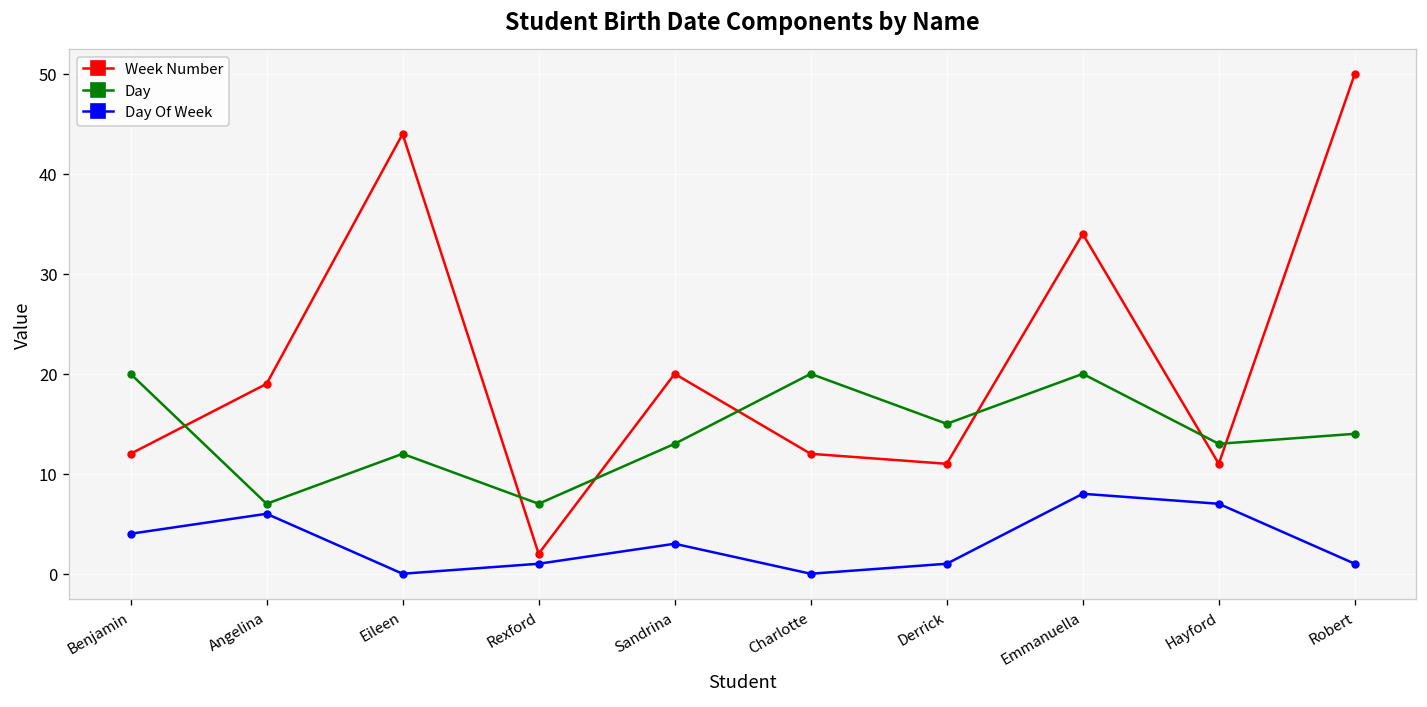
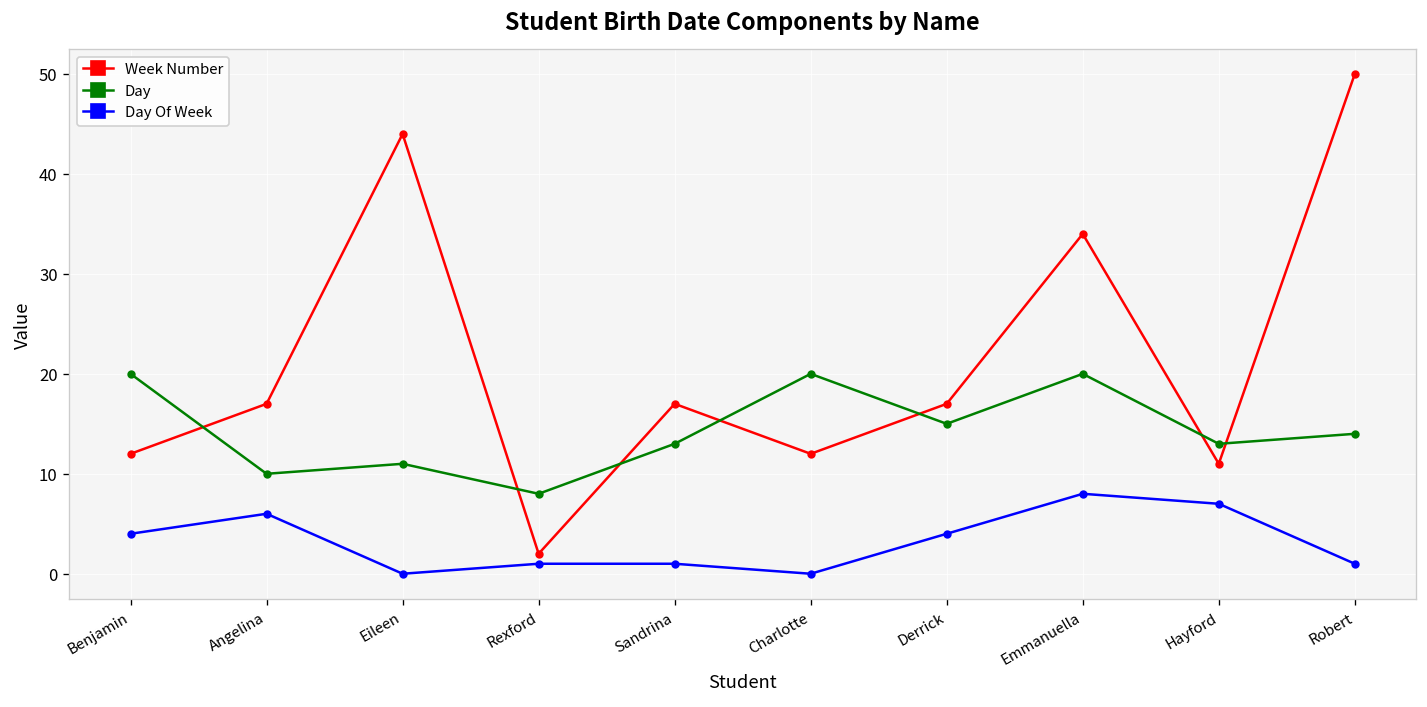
  {
    "Week Number": {
      "Benjamin": 12,
-     "Angelina": 19,
+     "Angelina": 17,
      "Eileen": 44,
      "Rexford": 2,
-     "Sandrina": 20,
+     "Sandrina": 17,
      "Charlotte": 12,
-     "Derrick": 11,
+     "Derrick": 17,
      "Emmanuella": 34,
      "Hayford": 11,
      "Robert": 50
    },
    "Day": {
      "Benjamin": 20,
-     "Angelina": 7,
-     "Eileen": 12,
-     "Rexford": 7,
+     "Angelina": 10,
+     "Eileen": 11,
+     "Rexford": 8,
      "Sandrina": 13,
      "Charlotte": 20,
      "Derrick": 15,
      "Emmanuella": 20,
      "Hayford": 13,
      "Robert": 14
    },
    "Day Of Week": {
      "Benjamin": 4,
      "Angelina": 6,
      "Eileen": 0,
      "Rexford": 1,
-     "Sandrina": 3,
+     "Sandrina": 1,
      "Charlotte": 0,
-     "Derrick": 1,
+     "Derrick": 4,
      "Emmanuella": 8,
      "Hayford": 7,
      "Robert": 1
    }
  }
